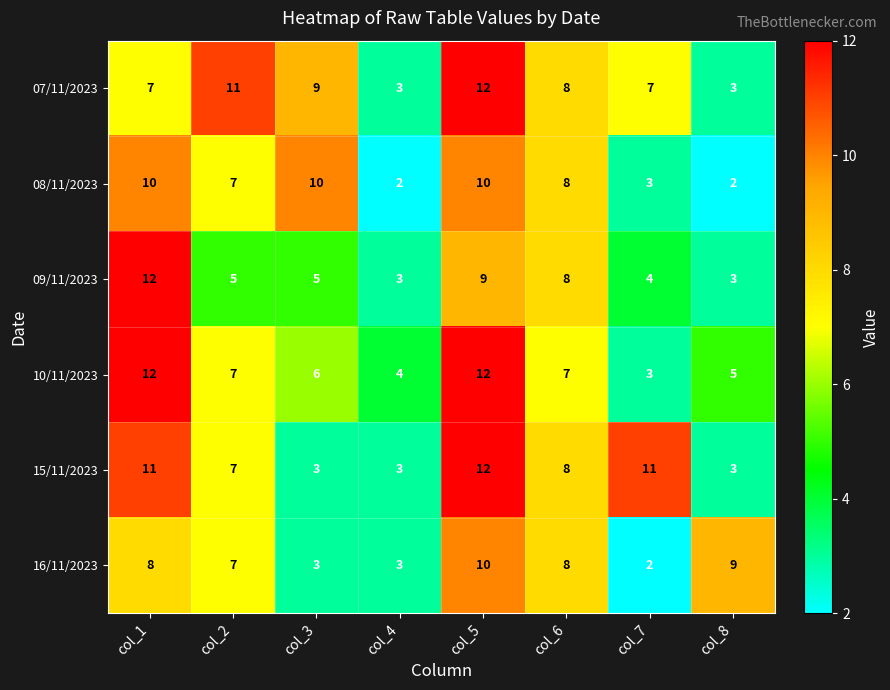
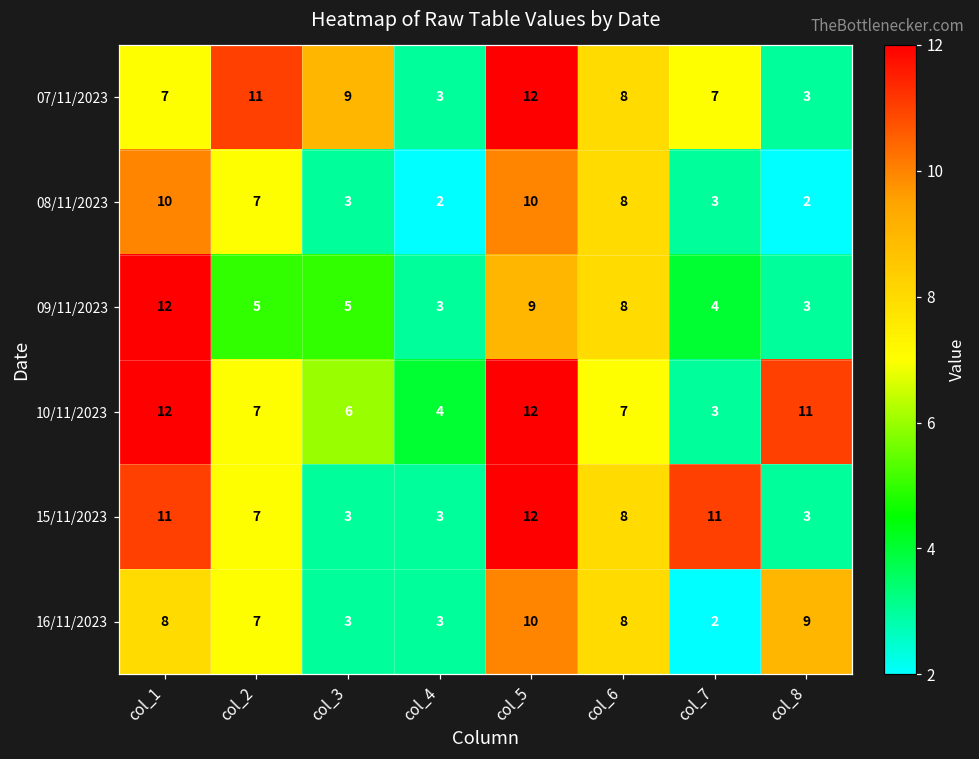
  {
    "07/11/2023": {
      "col_1": 7,
      "col_2": 11,
      "col_3": 9,
      "col_4": 3,
      "col_5": 12,
      "col_6": 8,
      "col_7": 7,
      "col_8": 3
    },
    "08/11/2023": {
      "col_1": 10,
      "col_2": 7,
-     "col_3": 10,
+     "col_3": 3,
      "col_4": 2,
      "col_5": 10,
      "col_6": 8,
      "col_7": 3,
      "col_8": 2
    },
    "09/11/2023": {
      "col_1": 12,
      "col_2": 5,
      "col_3": 5,
      "col_4": 3,
      "col_5": 9,
      "col_6": 8,
      "col_7": 4,
      "col_8": 3
    },
    "10/11/2023": {
      "col_1": 12,
      "col_2": 7,
      "col_3": 6,
      "col_4": 4,
      "col_5": 12,
      "col_6": 7,
      "col_7": 3,
-     "col_8": 5
+     "col_8": 11
    },
    "15/11/2023": {
      "col_1": 11,
      "col_2": 7,
      "col_3": 3,
      "col_4": 3,
      "col_5": 12,
      "col_6": 8,
      "col_7": 11,
      "col_8": 3
    },
    "16/11/2023": {
      "col_1": 8,
      "col_2": 7,
      "col_3": 3,
      "col_4": 3,
      "col_5": 10,
      "col_6": 8,
      "col_7": 2,
      "col_8": 9
    }
  }
